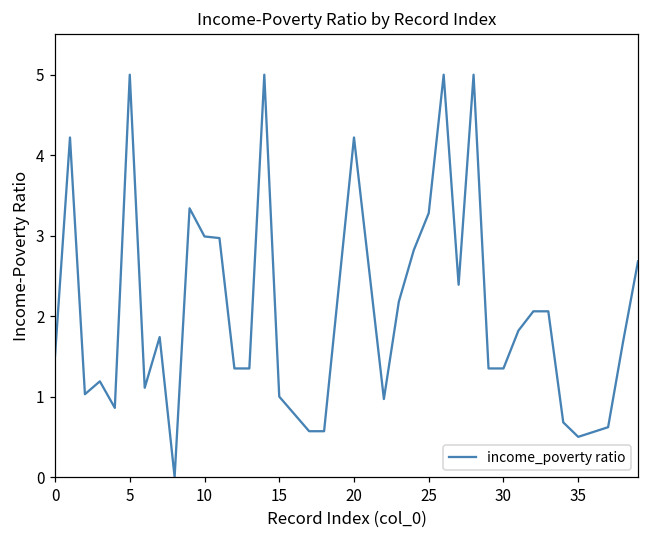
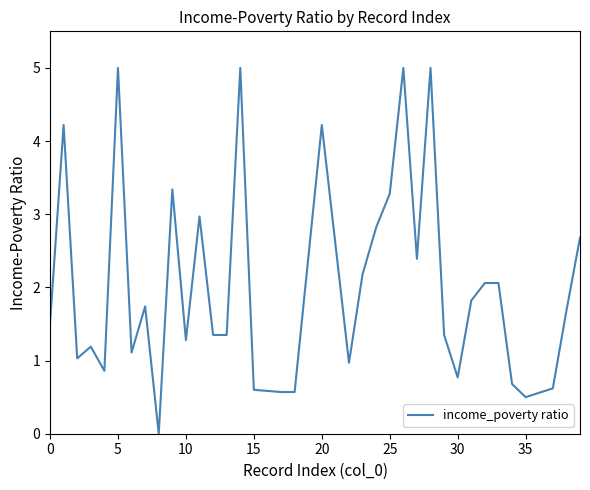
  {
    "0": 1.5,
    "5": 5.0,
-   "10": 3.0,
-   "15": 1.0,
+   "10": 1.3,
+   "15": 0.6,
    "20": 4.2,
    "25": 3.3,
-   "30": 1.4,
+   "30": 0.8,
    "35": 0.5
  }
